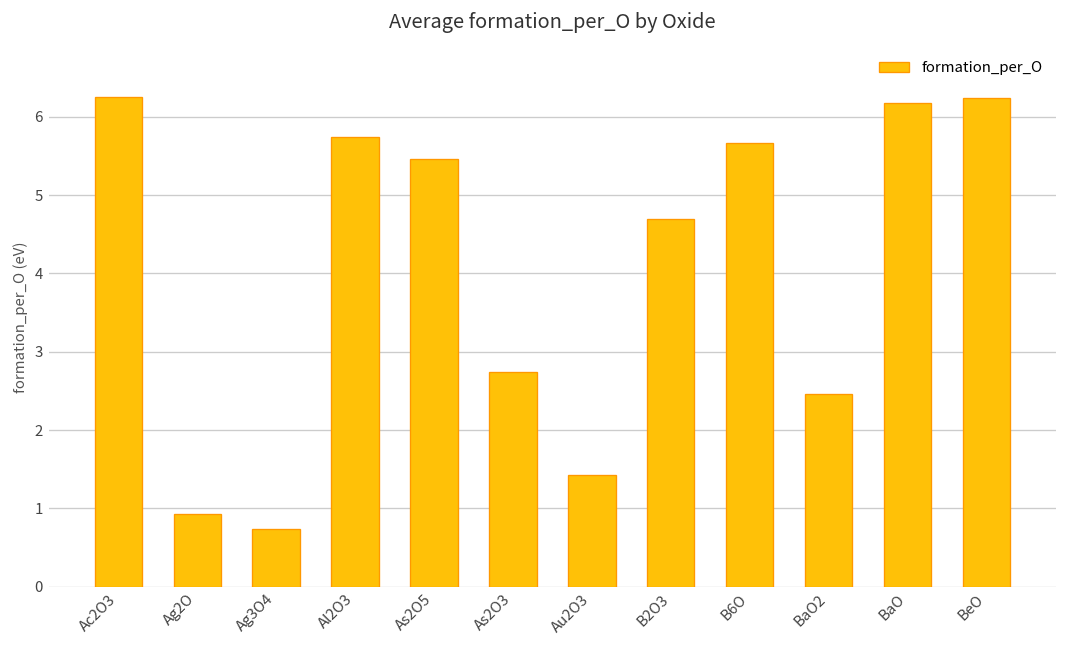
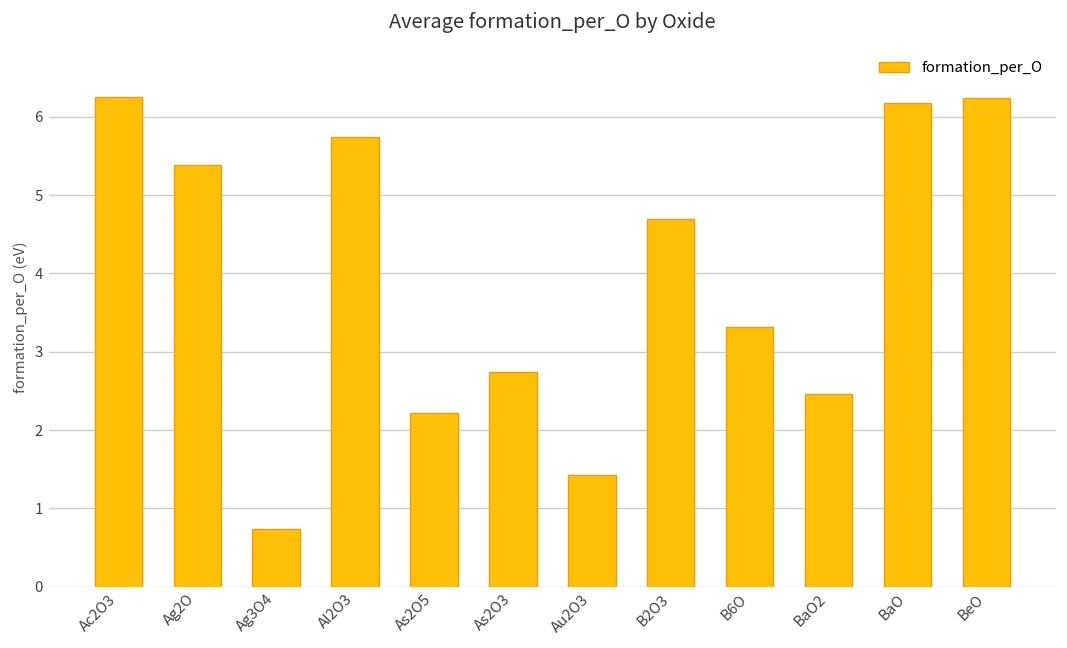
  {
    "Ac2O3": 6.3,
-   "Ag2O": 0.9,
+   "Ag2O": 5.4,
    "Ag3O4": 0.7,
    "Al2O3": 5.7,
-   "As2O5": 5.5,
+   "As2O5": 2.2,
    "As2O3": 2.7,
    "Au2O3": 1.4,
    "B2O3": 4.7,
-   "B6O": 5.7,
+   "B6O": 3.3,
    "BaO2": 2.5,
    "BaO": 6.2,
    "BeO": 6.2
  }
